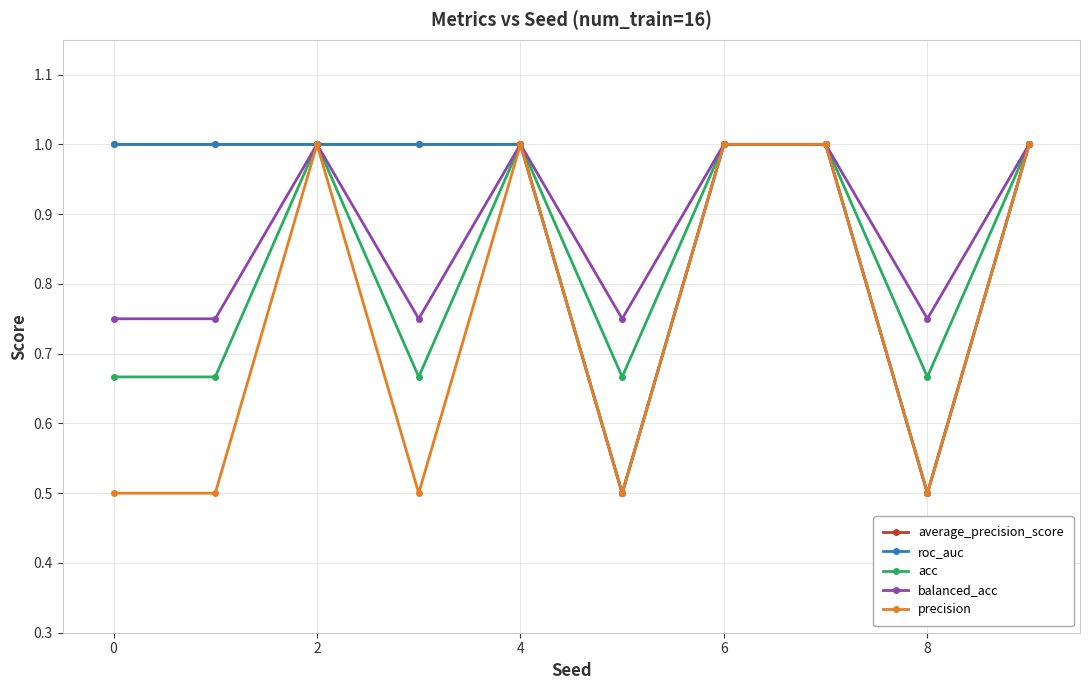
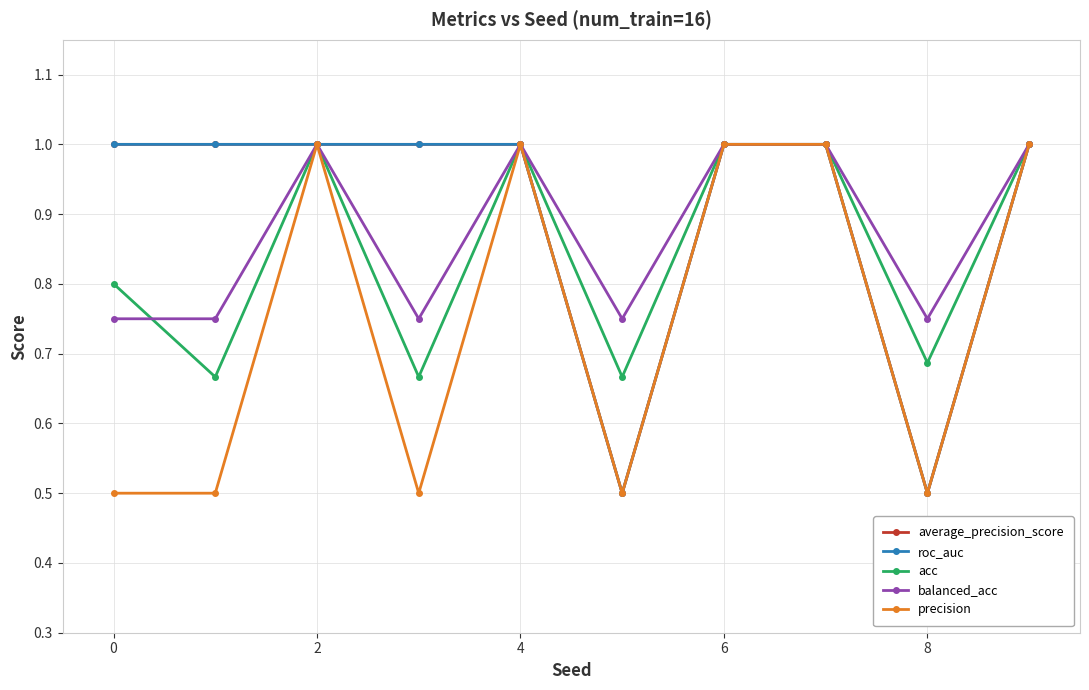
  {
    "roc_auc": {
      "0": 1.00
    },
    "acc": {
-     "0": 0.67,
-     "8": 0.67
+     "0": 0.80,
+     "8": 0.69
    },
    "balanced_acc": {
      "0": 0.75,
      "8": 0.75
    },
    "precision": {
      "0": 0.50
    }
  }
